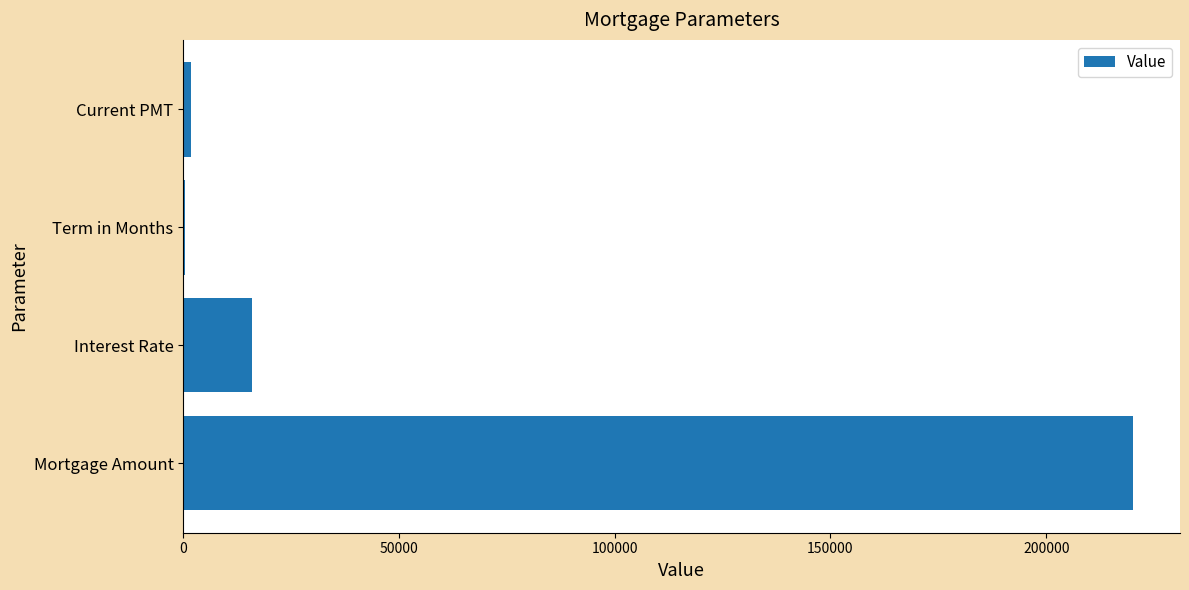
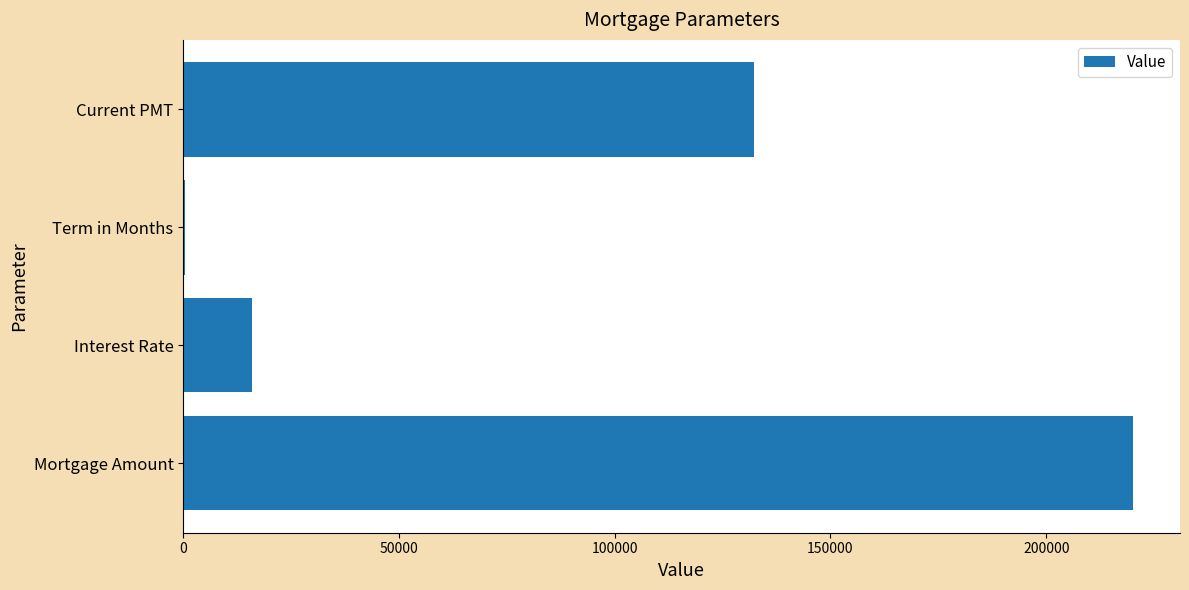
  {
-   "Current PMT": 2000,
+   "Current PMT": 132000,
    "Interest Rate": 16000,
    "Mortgage Amount": 220000
  }
